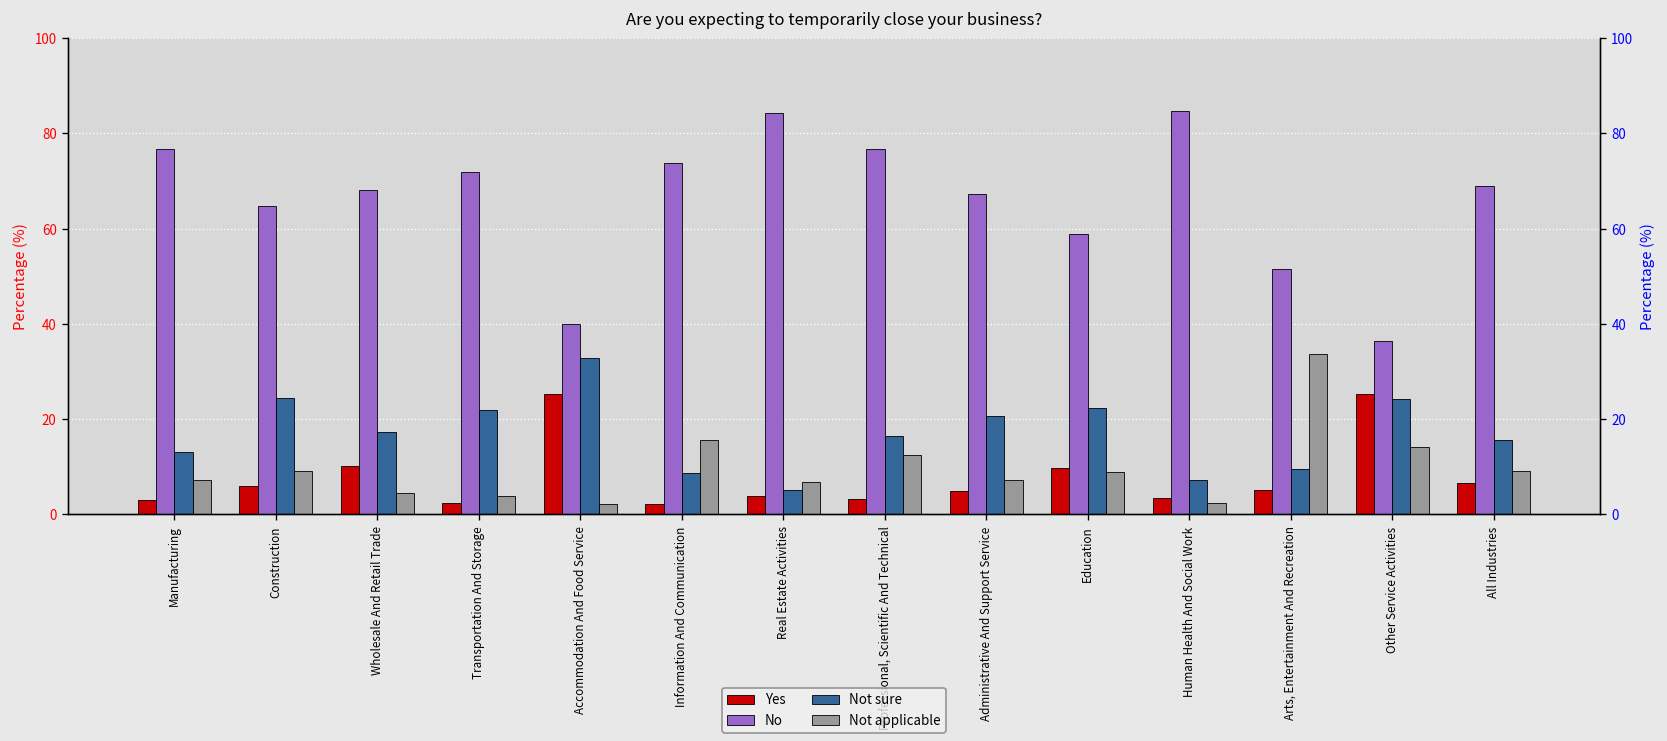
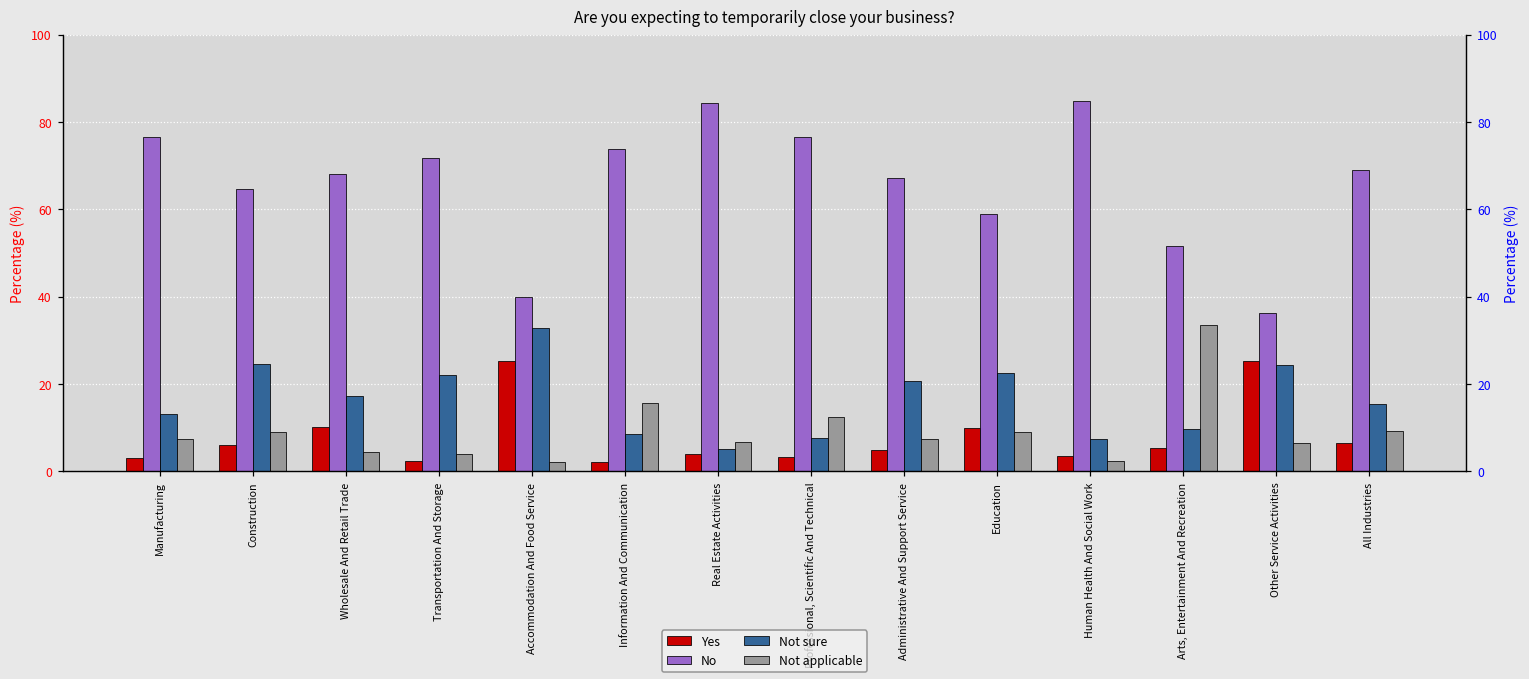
  {
    "Yes": {
      "Manufacturing": 3,
      "Construction": 6,
      "Wholesale And Retail Trade": 10,
      "Transportation And Storage": 2,
      "Accommodation And Food Service": 25,
      "Information And Communication": 2,
      "Real Estate Activities": 4,
      "Professional, Scientific And Technical": 3,
      "Administrative And Support Service": 5,
      "Education": 10,
      "Human Health And Social Work": 3,
      "Arts, Entertainment And Recreation": 5,
      "Other Service Activities": 25,
      "All Industries": 7
    },
    "No": {
      "Manufacturing": 77,
      "Construction": 65,
      "Wholesale And Retail Trade": 68,
      "Transportation And Storage": 72,
      "Accommodation And Food Service": 40,
      "Information And Communication": 74,
      "Real Estate Activities": 84,
      "Professional, Scientific And Technical": 77,
      "Administrative And Support Service": 67,
      "Education": 59,
      "Human Health And Social Work": 85,
      "Arts, Entertainment And Recreation": 52,
      "Other Service Activities": 36,
      "All Industries": 69
    },
    "Not sure": {
      "Manufacturing": 13,
      "Construction": 25,
      "Wholesale And Retail Trade": 17,
      "Transportation And Storage": 22,
      "Accommodation And Food Service": 33,
      "Information And Communication": 9,
      "Real Estate Activities": 5,
-     "Professional, Scientific And Technical": 17,
+     "Professional, Scientific And Technical": 8,
      "Administrative And Support Service": 21,
      "Education": 22,
      "Human Health And Social Work": 7,
      "Arts, Entertainment And Recreation": 10,
      "Other Service Activities": 24,
      "All Industries": 16
    },
    "Not applicable": {
      "Manufacturing": 7,
      "Construction": 9,
      "Wholesale And Retail Trade": 4,
      "Transportation And Storage": 4,
      "Accommodation And Food Service": 2,
      "Information And Communication": 16,
      "Real Estate Activities": 7,
      "Professional, Scientific And Technical": 13,
      "Administrative And Support Service": 7,
      "Education": 9,
      "Human Health And Social Work": 2,
      "Arts, Entertainment And Recreation": 34,
-     "Other Service Activities": 14,
+     "Other Service Activities": 6,
      "All Industries": 9
    }
  }
